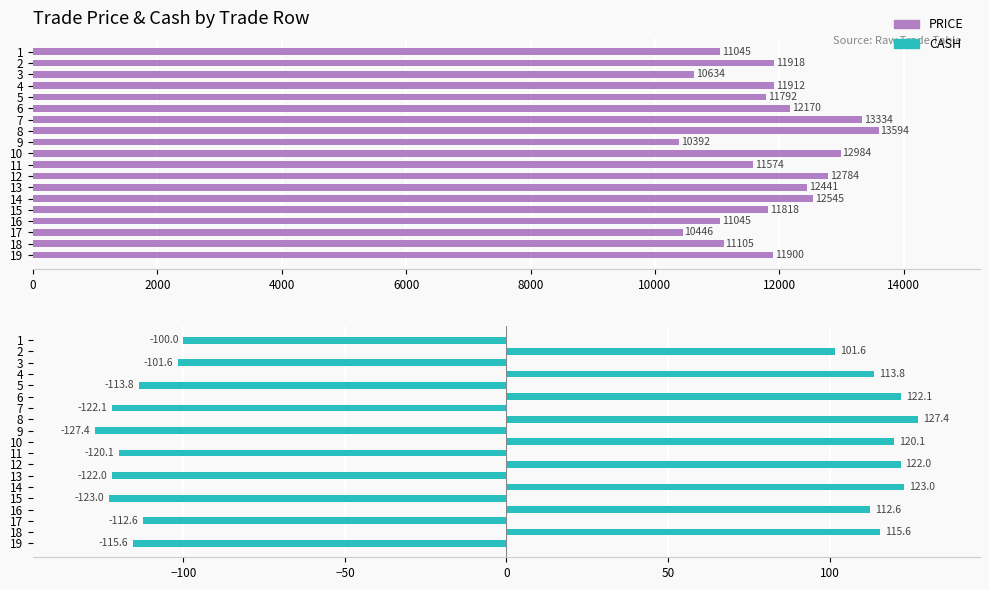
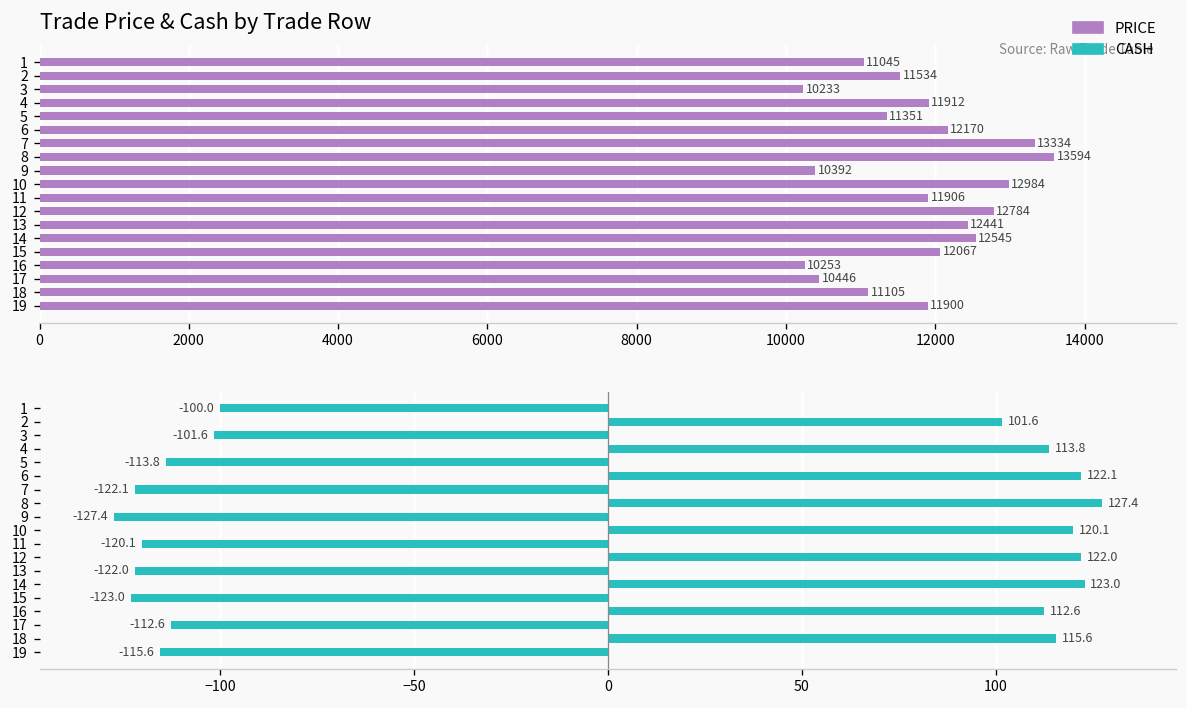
  {
    "Trade Price & Cash by Trade Row": {
      "1": 11045,
-     "2": 11918,
-     "3": 10634,
+     "2": 11534,
+     "3": 10233,
      "4": 11912,
-     "5": 11792,
+     "5": 11351,
      "6": 12170,
      "7": 13334,
      "8": 13594,
      "9": 10392,
      "10": 12984,
-     "11": 11574,
+     "11": 11906,
      "12": 12784,
      "13": 12441,
      "14": 12545,
-     "15": 11818,
-     "16": 11045,
+     "15": 12067,
+     "16": 10253,
      "17": 10446,
      "18": 11105,
      "19": 11900
    }
  }
